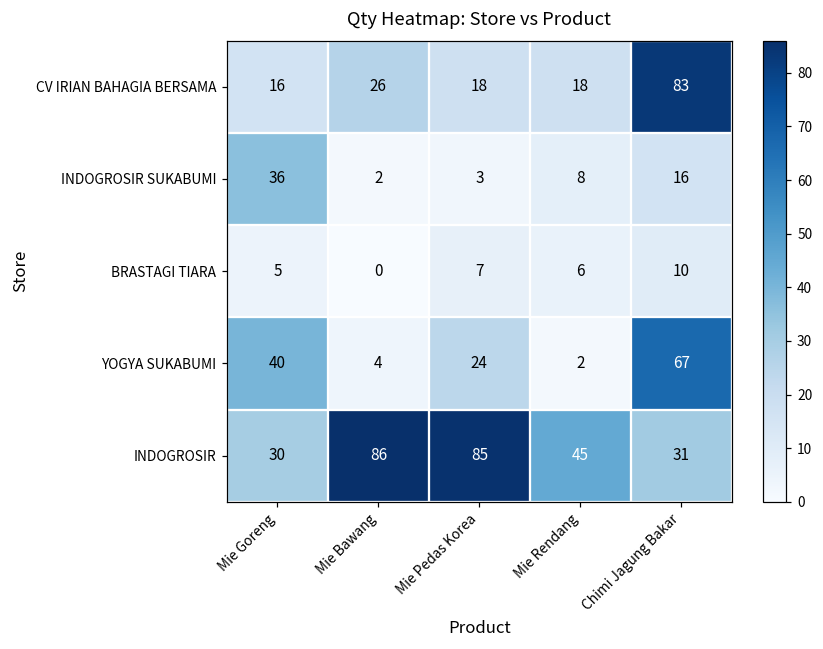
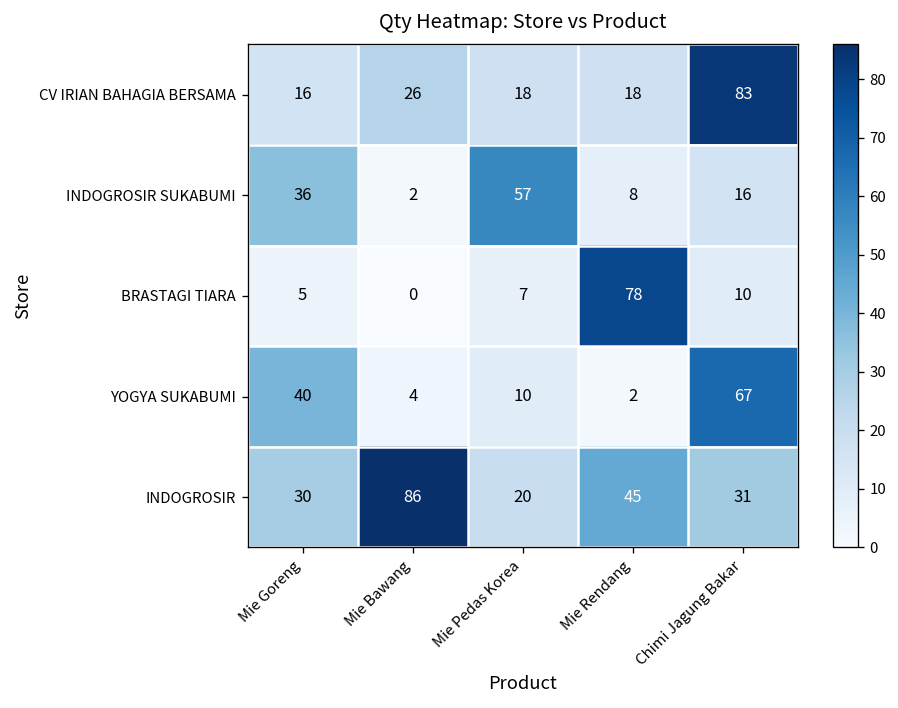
  {
    "CV IRIAN BAHAGIA BERSAMA": {
      "Mie Goreng": 16,
      "Mie Bawang": 26,
      "Mie Pedas Korea": 18,
      "Mie Rendang": 18,
      "Chimi Jagung Bakar": 83
    },
    "INDOGROSIR SUKABUMI": {
      "Mie Goreng": 36,
      "Mie Bawang": 2,
-     "Mie Pedas Korea": 3,
+     "Mie Pedas Korea": 57,
      "Mie Rendang": 8,
      "Chimi Jagung Bakar": 16
    },
    "BRASTAGI TIARA": {
      "Mie Goreng": 5,
      "Mie Bawang": 0,
      "Mie Pedas Korea": 7,
-     "Mie Rendang": 6,
+     "Mie Rendang": 78,
      "Chimi Jagung Bakar": 10
    },
    "YOGYA SUKABUMI": {
      "Mie Goreng": 40,
      "Mie Bawang": 4,
-     "Mie Pedas Korea": 24,
+     "Mie Pedas Korea": 10,
      "Mie Rendang": 2,
      "Chimi Jagung Bakar": 67
    },
    "INDOGROSIR": {
      "Mie Goreng": 30,
      "Mie Bawang": 86,
-     "Mie Pedas Korea": 85,
+     "Mie Pedas Korea": 20,
      "Mie Rendang": 45,
      "Chimi Jagung Bakar": 31
    }
  }
